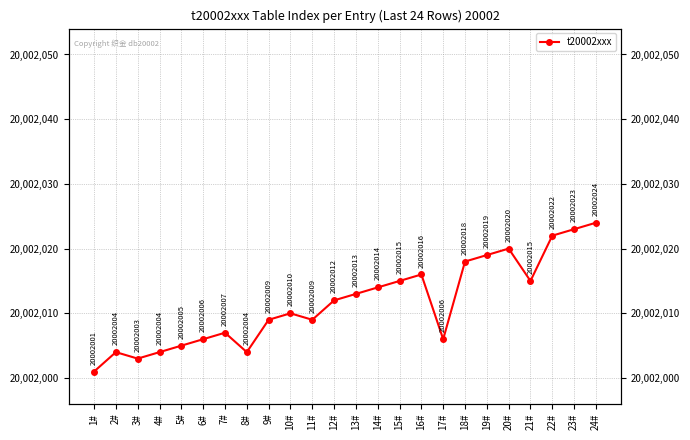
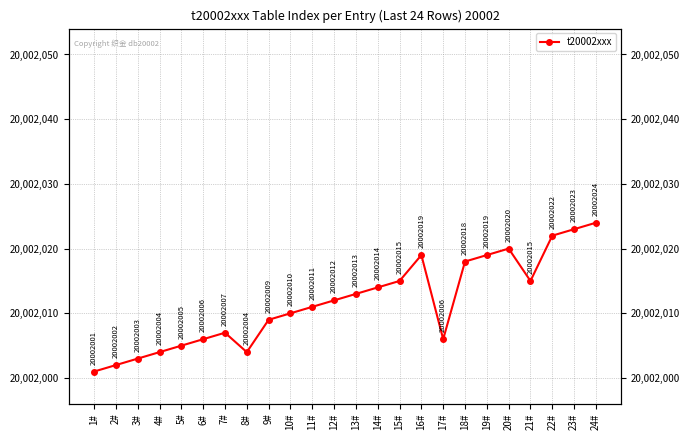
  {
    "1#": 20002001,
-   "2#": 20002004,
+   "2#": 20002002,
    "3#": 20002003,
    "4#": 20002004,
    "5#": 20002005,
    "6#": 20002006,
    "7#": 20002007,
    "8#": 20002004,
    "9#": 20002009,
    "10#": 20002010,
-   "11#": 20002009,
+   "11#": 20002011,
    "12#": 20002012,
    "13#": 20002013,
    "14#": 20002014,
    "15#": 20002015,
-   "16#": 20002016,
+   "16#": 20002019,
    "17#": 20002006,
    "18#": 20002018,
    "19#": 20002019,
    "20#": 20002020,
    "21#": 20002015,
    "22#": 20002022,
    "23#": 20002023,
    "24#": 20002024
  }
